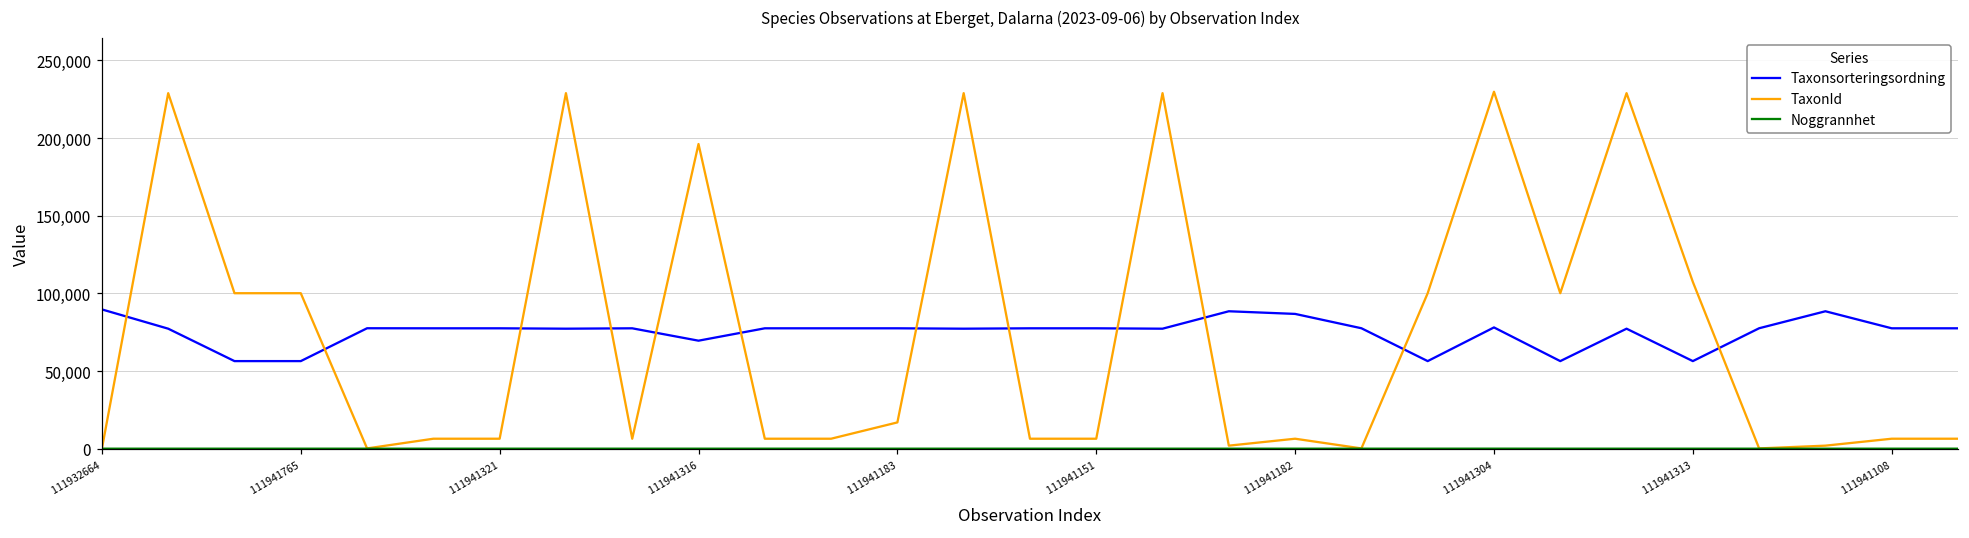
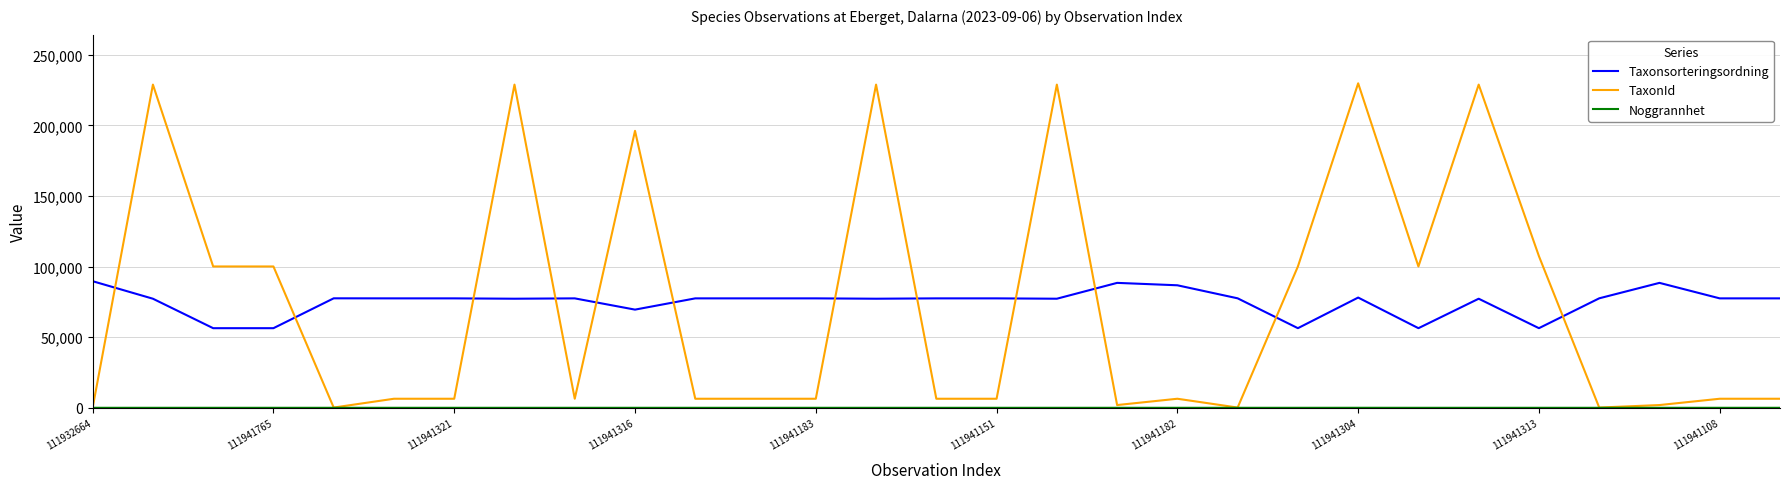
  {
    "Taxonsorteringsordning": {
      "111932664": "90,000",
      "111941765": "56,000",
      "111941321": "78,000",
      "111941316": "70,000",
      "111941183": "78,000",
      "111941151": "78,000",
      "111941182": "87,000",
      "111941304": "78,000",
      "111941313": "56,000",
      "111941108": "78,000"
    },
    "TaxonId": {
      "111941765": "100,000",
      "111941321": "6,000",
      "111941316": "196,000",
-     "111941183": "17,000",
+     "111941183": "6,000",
      "111941151": "6,000",
      "111941182": "6,000",
      "111941304": "230,000",
      "111941313": "107,000",
      "111941108": "6,000"
    },
    "Noggrannhet": {
      "111941765": "0",
      "111941321": "0",
      "111941316": "0",
      "111941183": "0",
      "111941151": "0",
      "111941182": "0",
      "111941304": "0",
      "111941313": "0",
      "111941108": "0"
    }
  }
